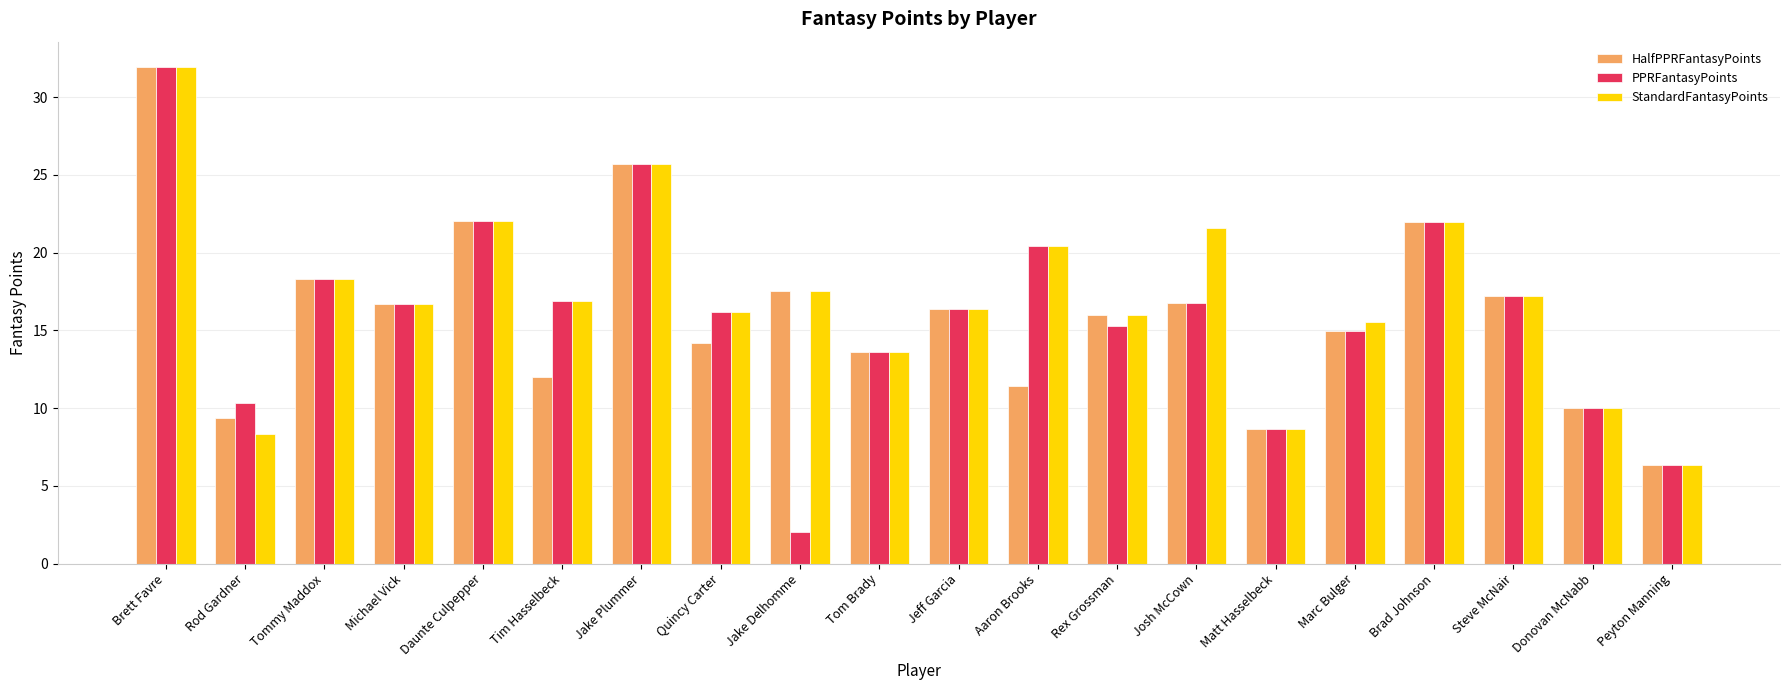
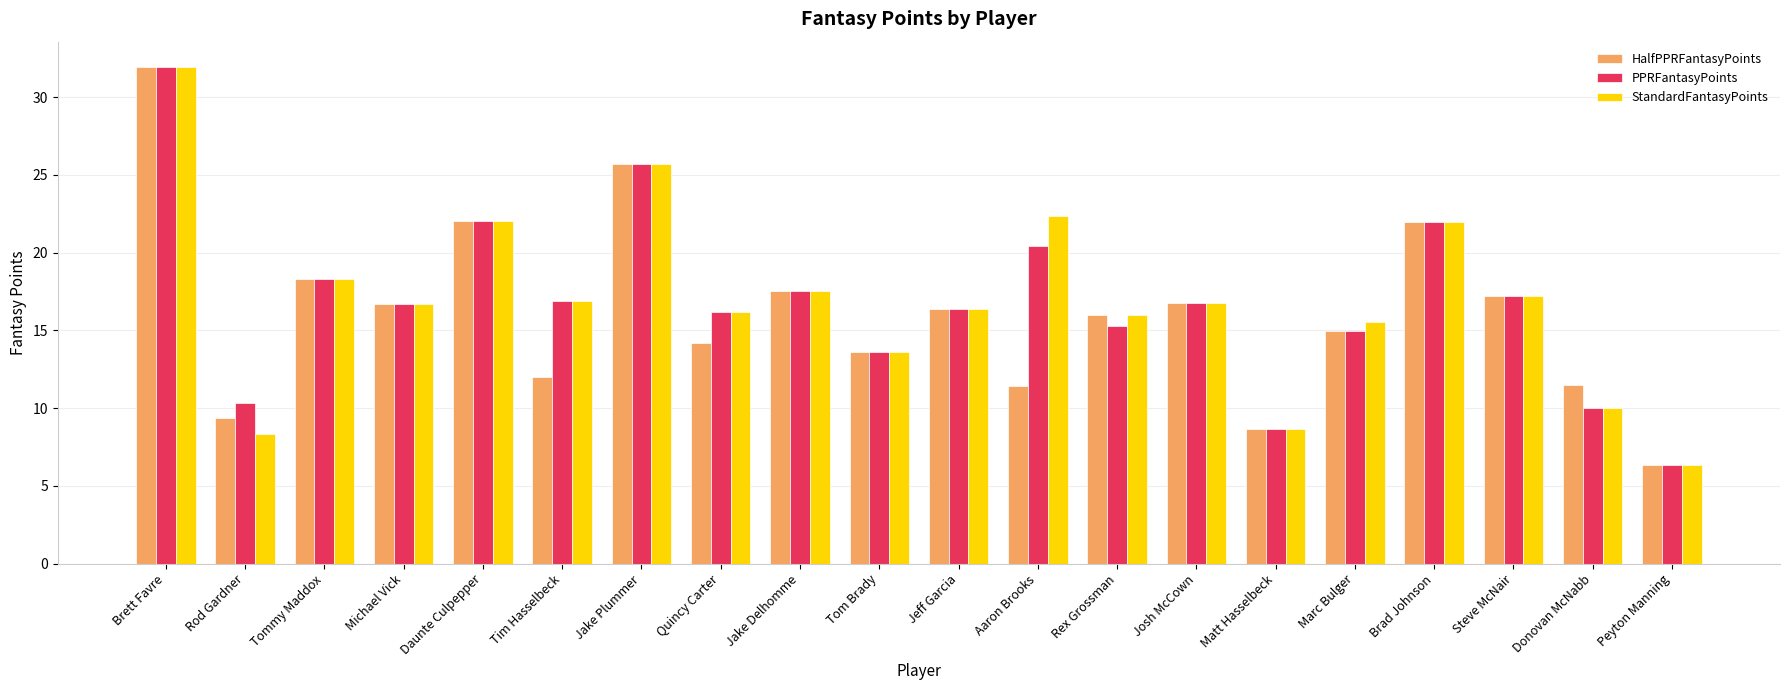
  {
    "HalfPPRFantasyPoints": {
      "Brett Favre": 32.0,
      "Rod Gardner": 9.3,
      "Tommy Maddox": 18.3,
      "Michael Vick": 16.7,
      "Daunte Culpepper": 22.0,
      "Tim Hasselbeck": 12.0,
      "Jake Plummer": 25.7,
      "Quincy Carter": 14.2,
      "Jake Delhomme": 17.5,
      "Tom Brady": 13.6,
      "Jeff Garcia": 16.4,
      "Aaron Brooks": 11.4,
      "Rex Grossman": 16.0,
      "Josh McCown": 16.8,
      "Matt Hasselbeck": 8.7,
      "Marc Bulger": 15.0,
      "Brad Johnson": 21.9,
      "Steve McNair": 17.2,
-     "Donovan McNabb": 10.0,
+     "Donovan McNabb": 11.5,
      "Peyton Manning": 6.3
    },
    "PPRFantasyPoints": {
      "Brett Favre": 32.0,
      "Rod Gardner": 10.3,
      "Tommy Maddox": 18.3,
      "Michael Vick": 16.7,
      "Daunte Culpepper": 22.0,
      "Tim Hasselbeck": 16.9,
      "Jake Plummer": 25.7,
      "Quincy Carter": 16.2,
-     "Jake Delhomme": 2.0,
+     "Jake Delhomme": 17.5,
      "Tom Brady": 13.6,
      "Jeff Garcia": 16.4,
      "Aaron Brooks": 20.4,
      "Rex Grossman": 15.3,
      "Josh McCown": 16.8,
      "Matt Hasselbeck": 8.7,
      "Marc Bulger": 15.0,
      "Brad Johnson": 21.9,
      "Steve McNair": 17.2,
      "Donovan McNabb": 10.0,
      "Peyton Manning": 6.3
    },
    "StandardFantasyPoints": {
      "Brett Favre": 32.0,
      "Rod Gardner": 8.3,
      "Tommy Maddox": 18.3,
      "Michael Vick": 16.7,
      "Daunte Culpepper": 22.0,
      "Tim Hasselbeck": 16.9,
      "Jake Plummer": 25.7,
      "Quincy Carter": 16.2,
      "Jake Delhomme": 17.5,
      "Tom Brady": 13.6,
      "Jeff Garcia": 16.4,
-     "Aaron Brooks": 20.4,
+     "Aaron Brooks": 22.3,
      "Rex Grossman": 16.0,
-     "Josh McCown": 21.6,
+     "Josh McCown": 16.8,
      "Matt Hasselbeck": 8.7,
      "Marc Bulger": 15.6,
      "Brad Johnson": 21.9,
      "Steve McNair": 17.2,
      "Donovan McNabb": 10.0,
      "Peyton Manning": 6.3
    }
  }
